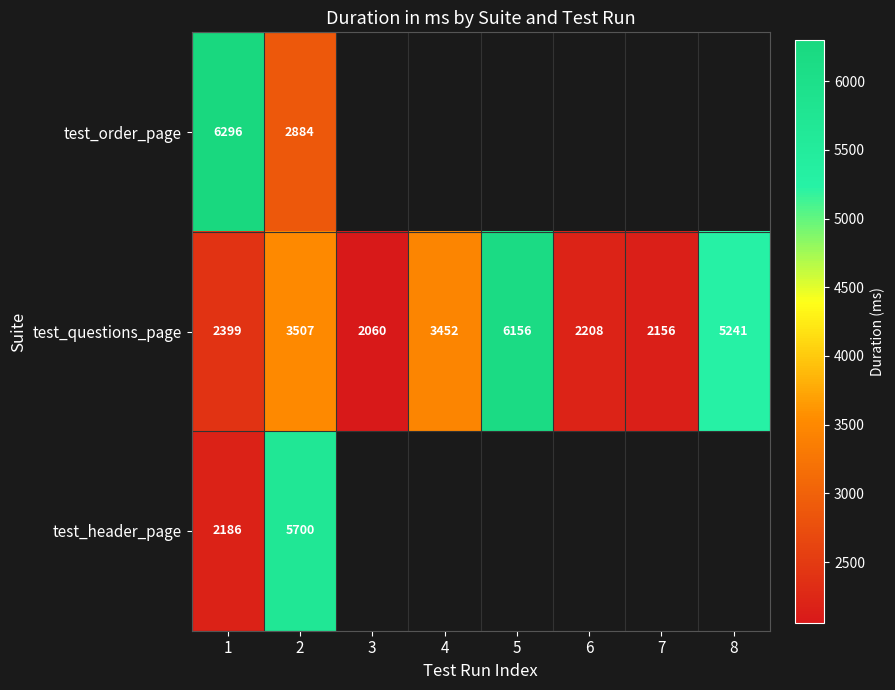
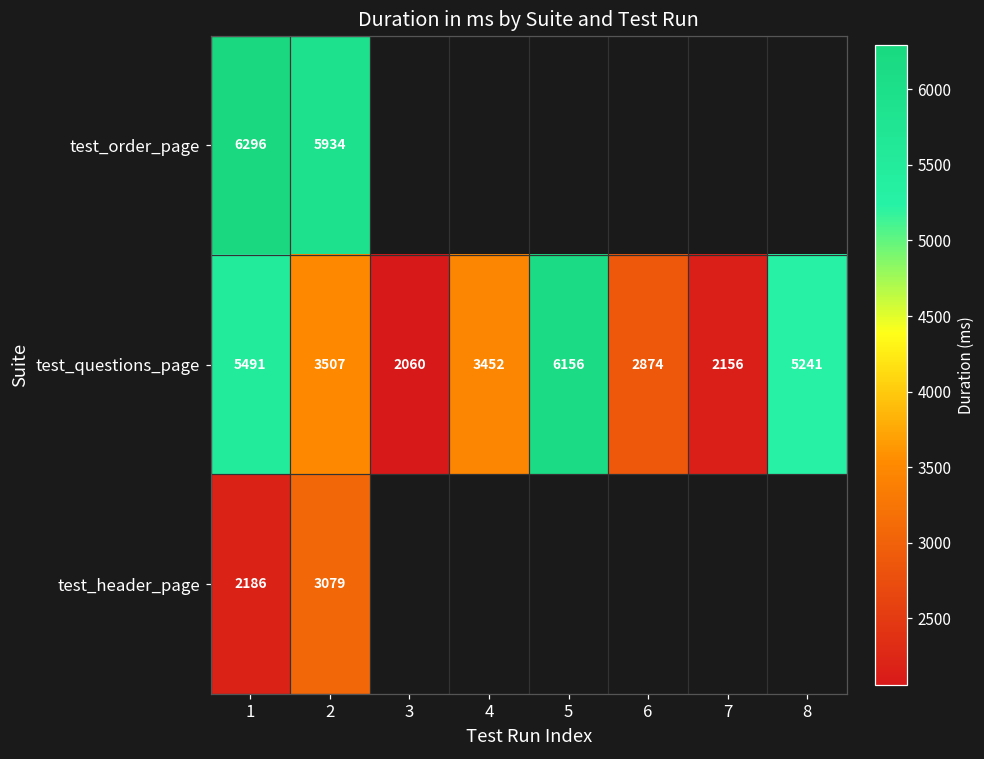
  {
    "test_order_page": {
      "1": 6296,
-     "2": 2884
+     "2": 5934
    },
    "test_questions_page": {
-     "1": 2399,
+     "1": 5491,
      "2": 3507,
      "3": 2060,
      "4": 3452,
      "5": 6156,
-     "6": 2208,
+     "6": 2874,
      "7": 2156,
      "8": 5241
    },
    "test_header_page": {
      "1": 2186,
-     "2": 5700
+     "2": 3079
    }
  }
